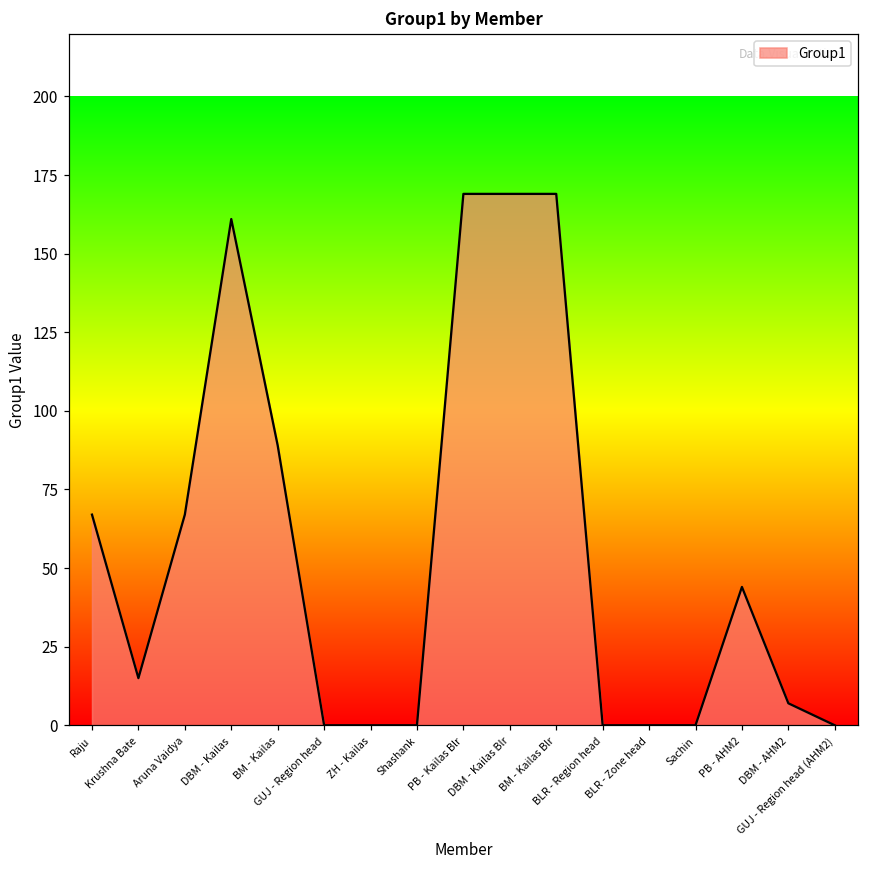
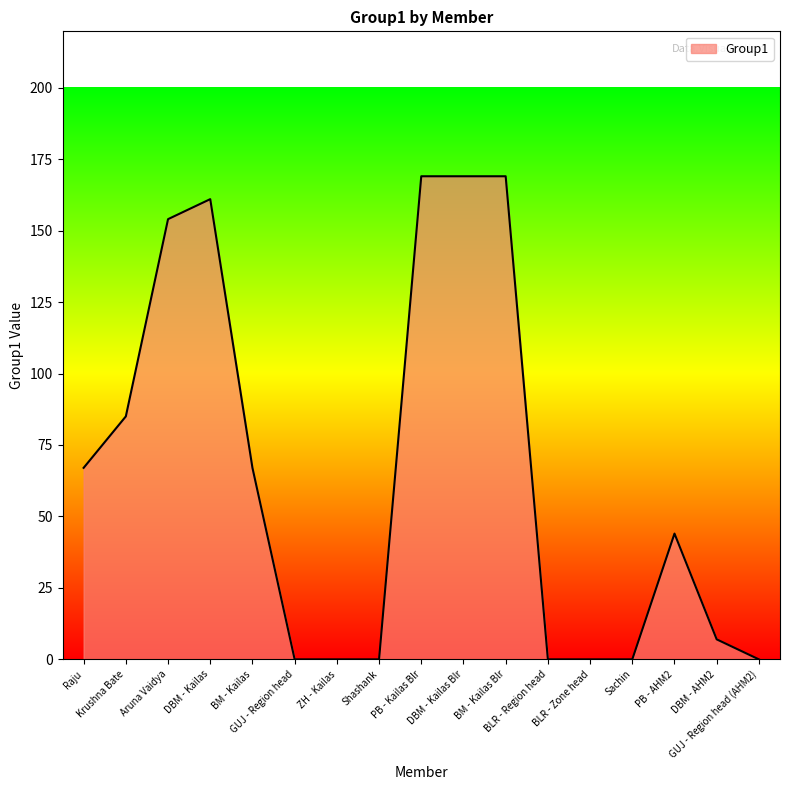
  {
    "Raju": 67,
-   "Krushna Bate": 15,
-   "Aruna Vaidya": 67,
+   "Krushna Bate": 85,
+   "Aruna Vaidya": 154,
    "DBM - Kailas": 161,
-   "BM - Kailas": 89,
+   "BM - Kailas": 67,
    "GUJ - Region head": 0,
    "ZH - Kailas": 0,
    "Shashank": 0,
    "PB - Kailas Blr": 169,
    "DBM - Kailas Blr": 169,
    "BM - Kailas Blr": 169,
    "BLR - Region head": 0,
    "BLR - Zone head": 0,
    "Sachin": 0,
    "PB - AHM2": 44,
    "DBM - AHM2": 7,
    "GUJ - Region head (AHM2)": 0
  }
